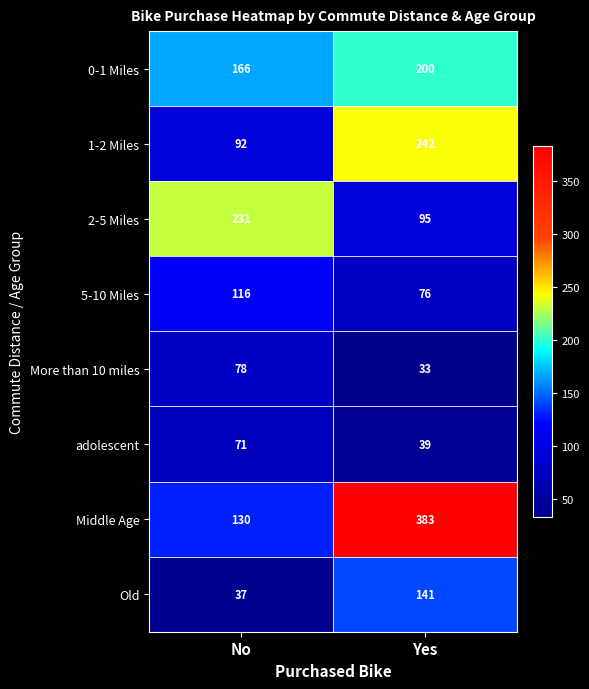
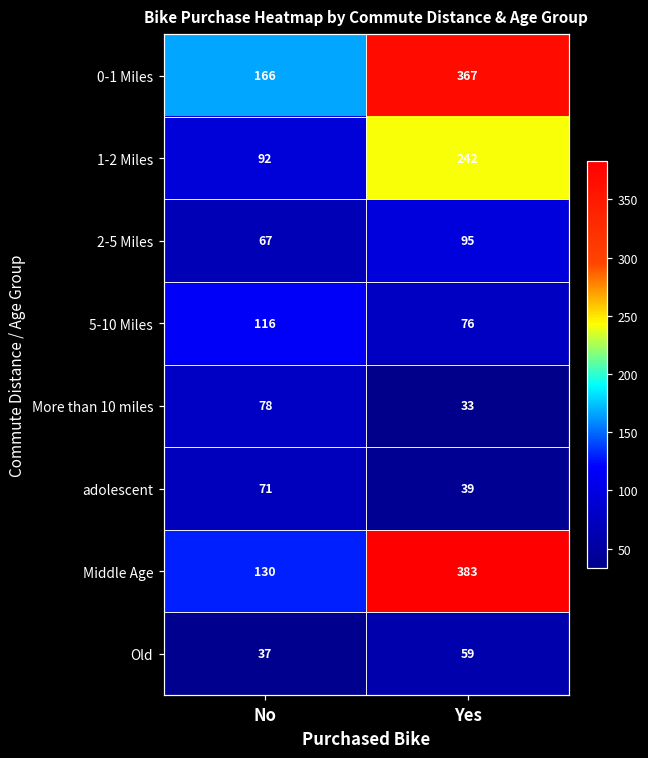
  {
    "0-1 Miles": {
      "No": 166,
-     "Yes": 200
+     "Yes": 367
    },
    "1-2 Miles": {
      "No": 92,
      "Yes": 242
    },
    "2-5 Miles": {
-     "No": 231,
+     "No": 67,
      "Yes": 95
    },
    "5-10 Miles": {
      "No": 116,
      "Yes": 76
    },
    "More than 10 miles": {
      "No": 78,
      "Yes": 33
    },
    "adolescent": {
      "No": 71,
      "Yes": 39
    },
    "Middle Age": {
      "No": 130,
      "Yes": 383
    },
    "Old": {
      "No": 37,
-     "Yes": 141
+     "Yes": 59
    }
  }
